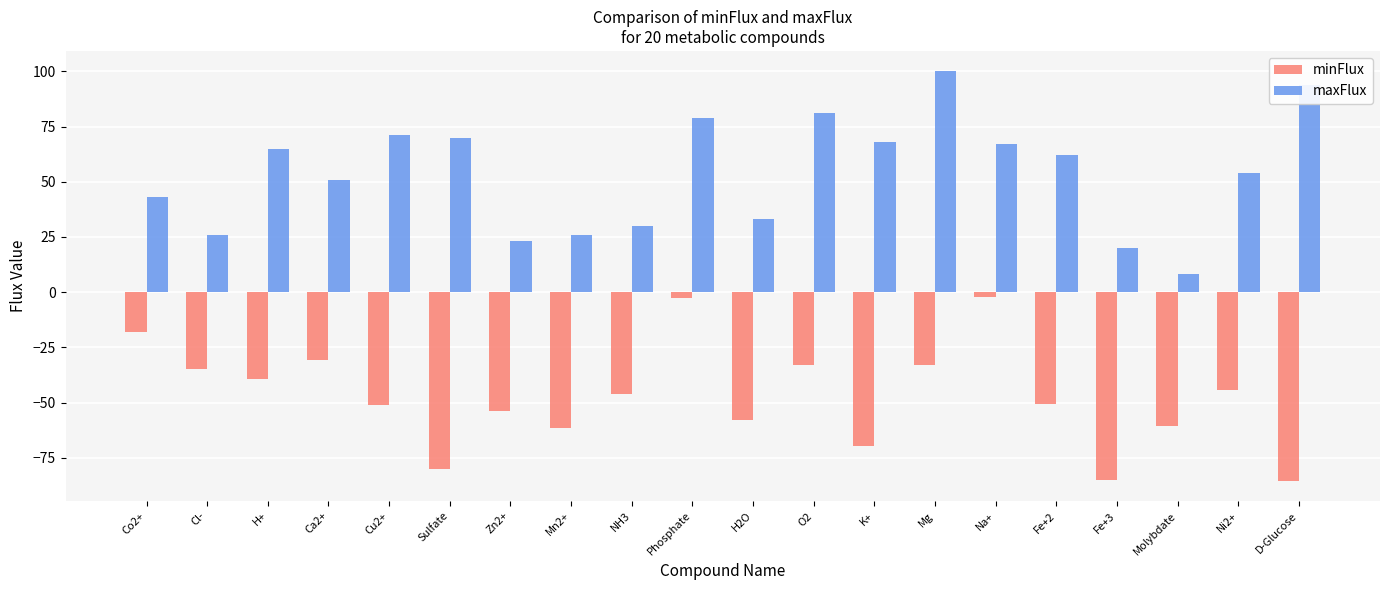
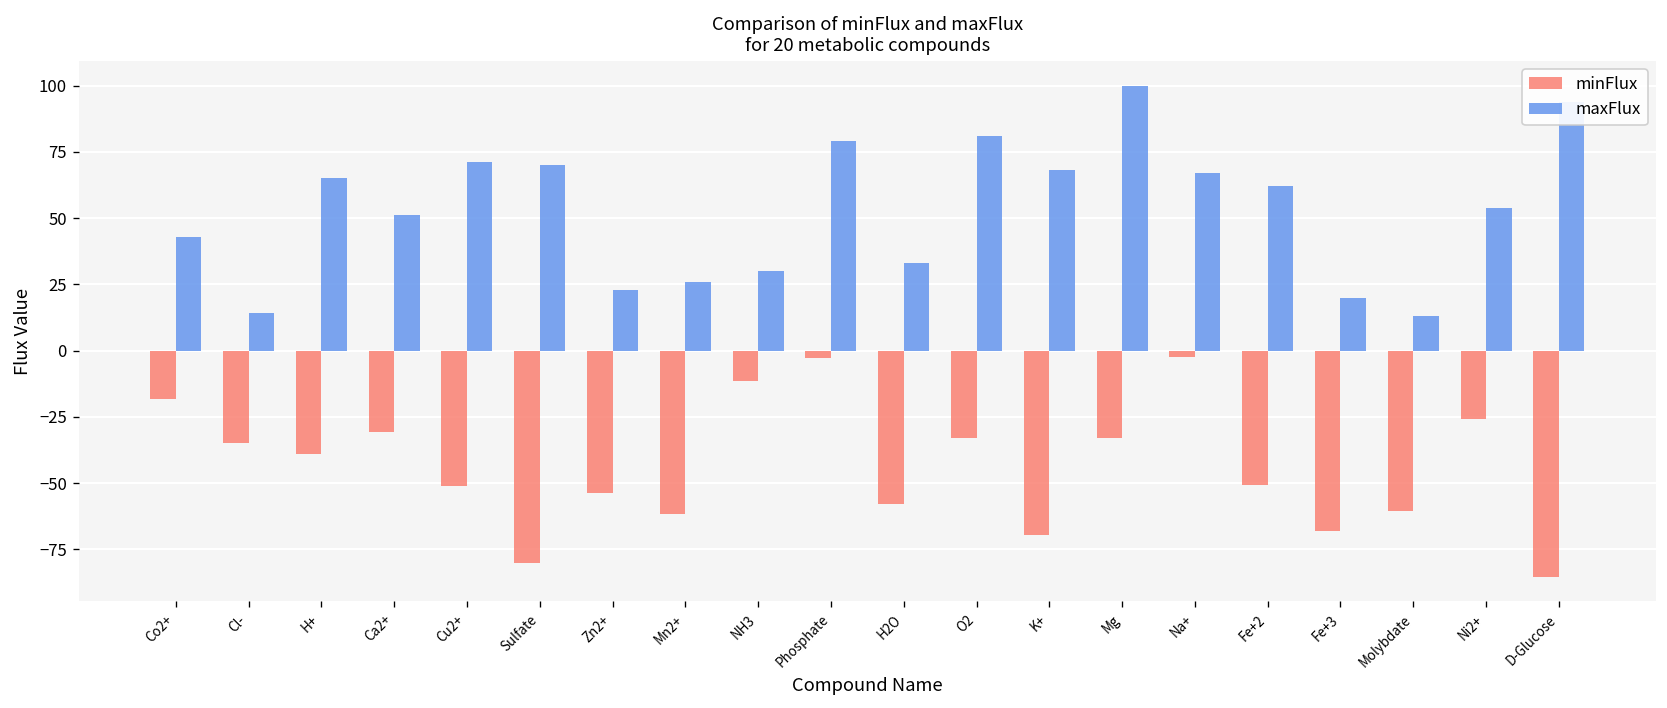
  {
    "minFlux": {
      "Co2+": -18,
      "Cl-": -35,
      "H+": -39,
      "Ca2+": -31,
      "Cu2+": -51,
      "Sulfate": -80,
      "Zn2+": -54,
      "Mn2+": -62,
-     "NH3": -46,
+     "NH3": -11,
      "Phosphate": -3,
      "H2O": -58,
      "O2": -33,
      "K+": -69,
      "Mg": -33,
      "Na+": -2,
      "Fe+2": -51,
-     "Fe+3": -85,
+     "Fe+3": -68,
      "Molybdate": -61,
-     "Ni2+": -44,
+     "Ni2+": -26,
      "D-Glucose": -85
    },
    "maxFlux": {
      "Co2+": 43,
-     "Cl-": 26,
+     "Cl-": 14,
      "H+": 65,
      "Ca2+": 51,
      "Cu2+": 71,
      "Sulfate": 70,
      "Zn2+": 23,
      "Mn2+": 26,
      "NH3": 30,
      "Phosphate": 79,
      "H2O": 33,
      "O2": 81,
      "K+": 68,
      "Mg": 100,
      "Na+": 67,
      "Fe+2": 62,
      "Fe+3": 20,
-     "Molybdate": 8,
+     "Molybdate": 13,
      "Ni2+": 54
    }
  }
